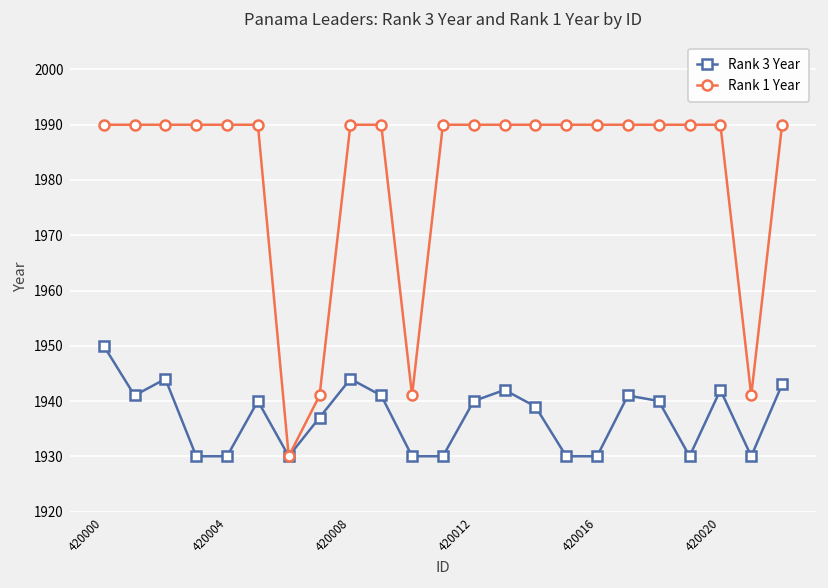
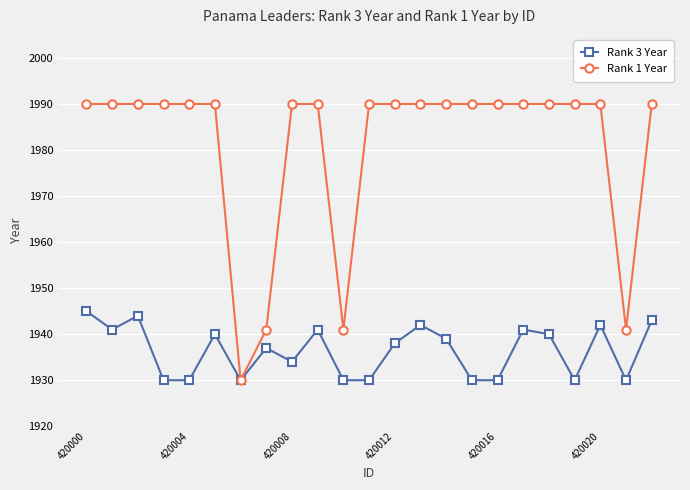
  {
    "Rank 3 Year": {
-     "420000": 1950,
+     "420000": 1945,
      "420004": 1930,
-     "420008": 1944,
-     "420012": 1940,
+     "420008": 1934,
+     "420012": 1938,
      "420016": 1930,
      "420020": 1942
    },
    "Rank 1 Year": {
      "420000": 1990,
      "420004": 1990,
      "420008": 1990,
      "420012": 1990,
      "420016": 1990,
      "420020": 1990
    }
  }
